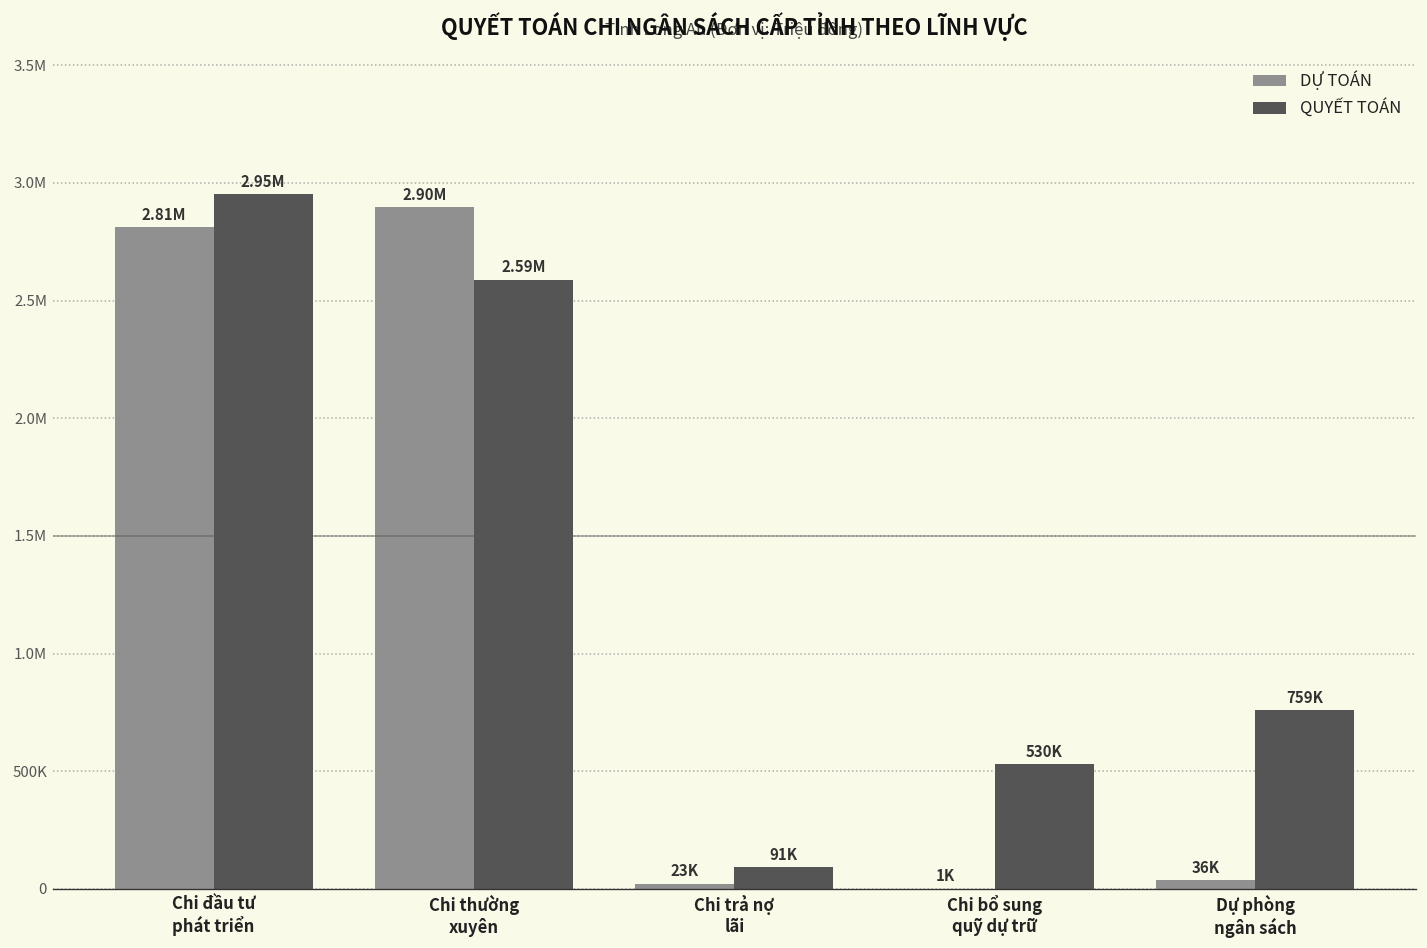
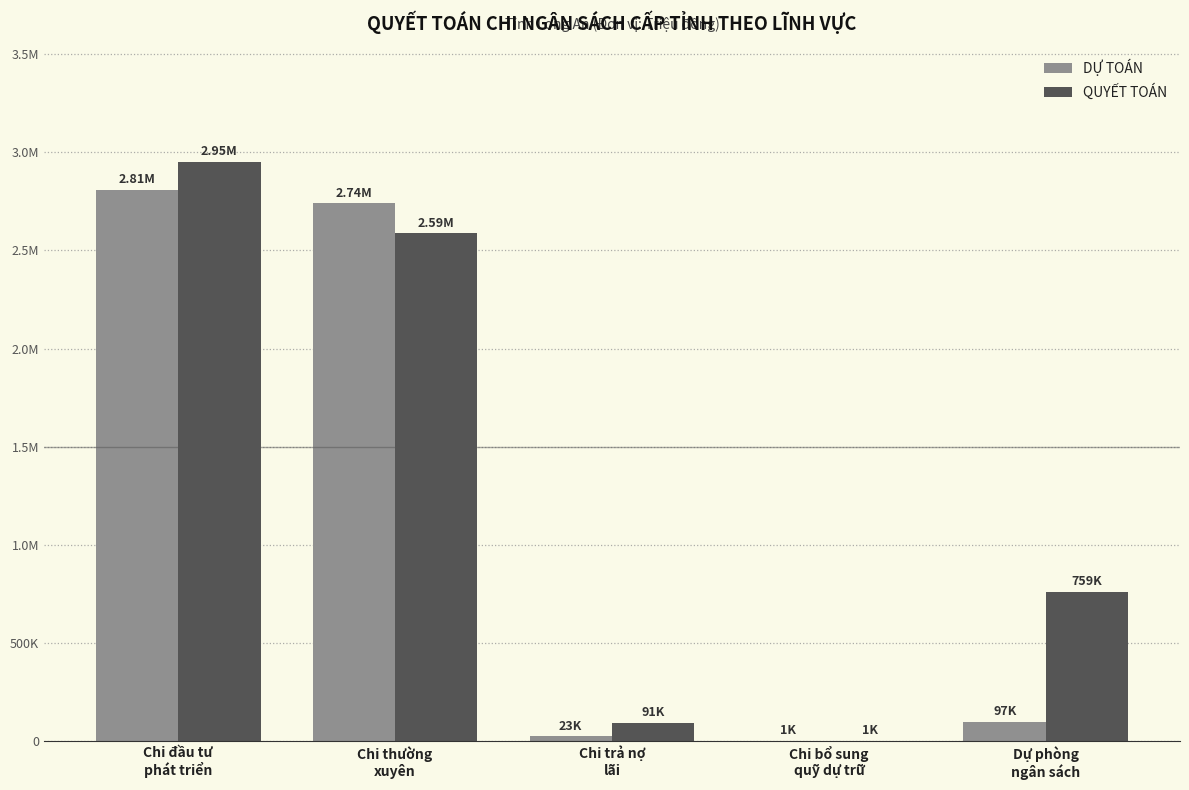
  {
    "DỰ TOÁN": {
      "Chi đầu tư phát triển": "2.81M",
-     "Chi thường xuyên": "2.90M",
+     "Chi thường xuyên": "2.74M",
      "Chi trả nợ lãi": "23K",
      "Chi bổ sung quỹ dự trữ": "1K",
-     "Dự phòng ngân sách": "36K"
+     "Dự phòng ngân sách": "97K"
    },
    "QUYẾT TOÁN": {
      "Chi đầu tư phát triển": "2.95M",
      "Chi thường xuyên": "2.59M",
      "Chi trả nợ lãi": "91K",
-     "Chi bổ sung quỹ dự trữ": "530K",
+     "Chi bổ sung quỹ dự trữ": "1K",
      "Dự phòng ngân sách": "759K"
    }
  }
